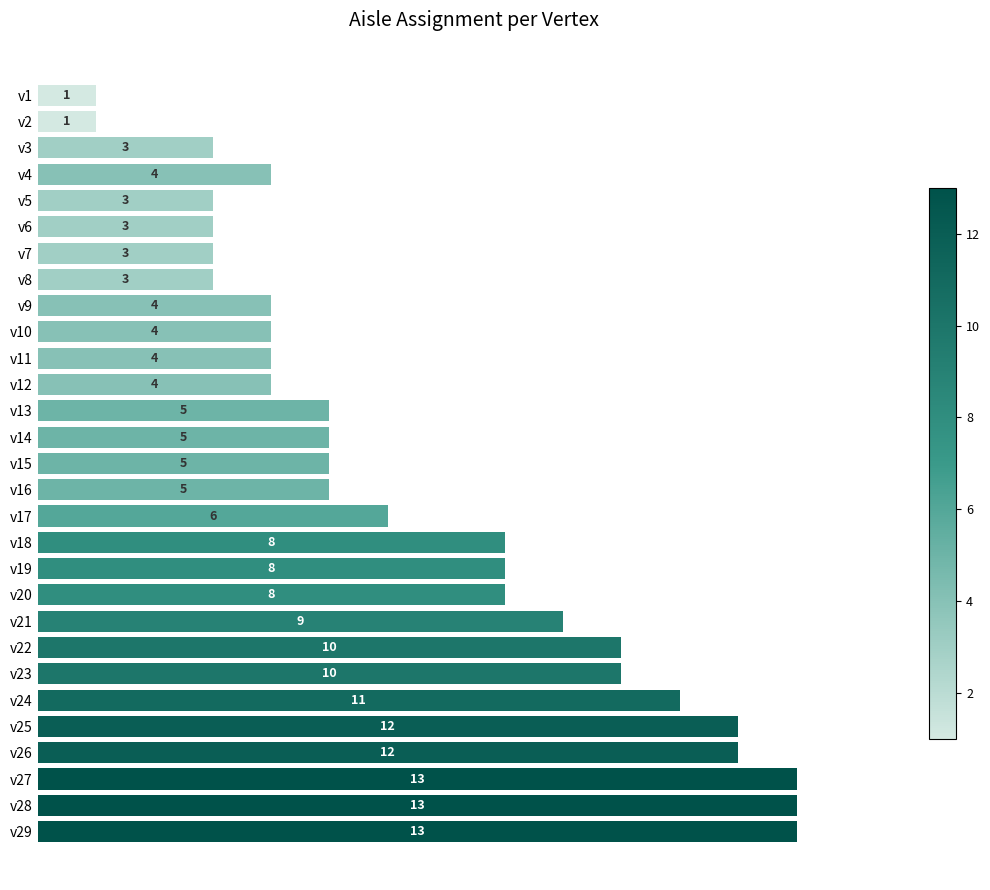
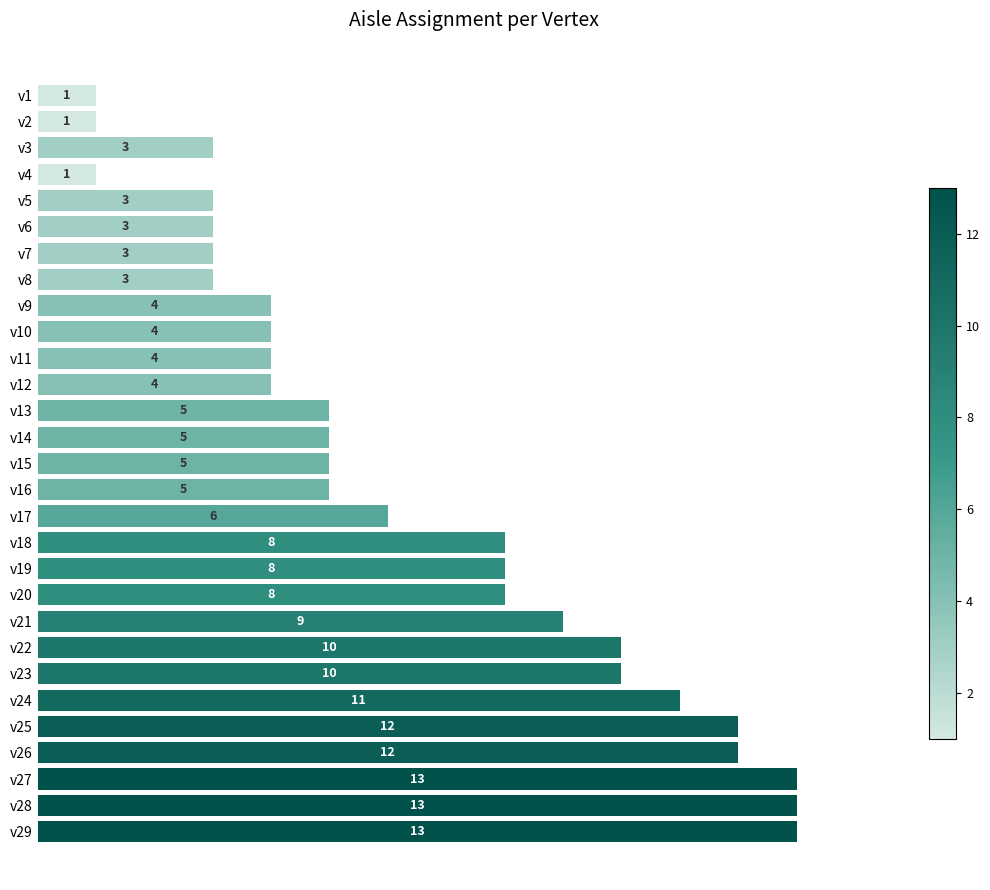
  {
    "v1": 1,
    "v2": 1,
    "v3": 3,
-   "v4": 4,
+   "v4": 1,
    "v5": 3,
    "v6": 3,
    "v7": 3,
    "v8": 3,
    "v9": 4,
    "v10": 4,
    "v11": 4,
    "v12": 4,
    "v13": 5,
    "v14": 5,
    "v15": 5,
    "v16": 5,
    "v17": 6,
    "v18": 8,
    "v19": 8,
    "v20": 8,
    "v21": 9,
    "v22": 10,
    "v23": 10,
    "v24": 11,
    "v25": 12,
    "v26": 12,
    "v27": 13,
    "v28": 13,
    "v29": 13
  }
